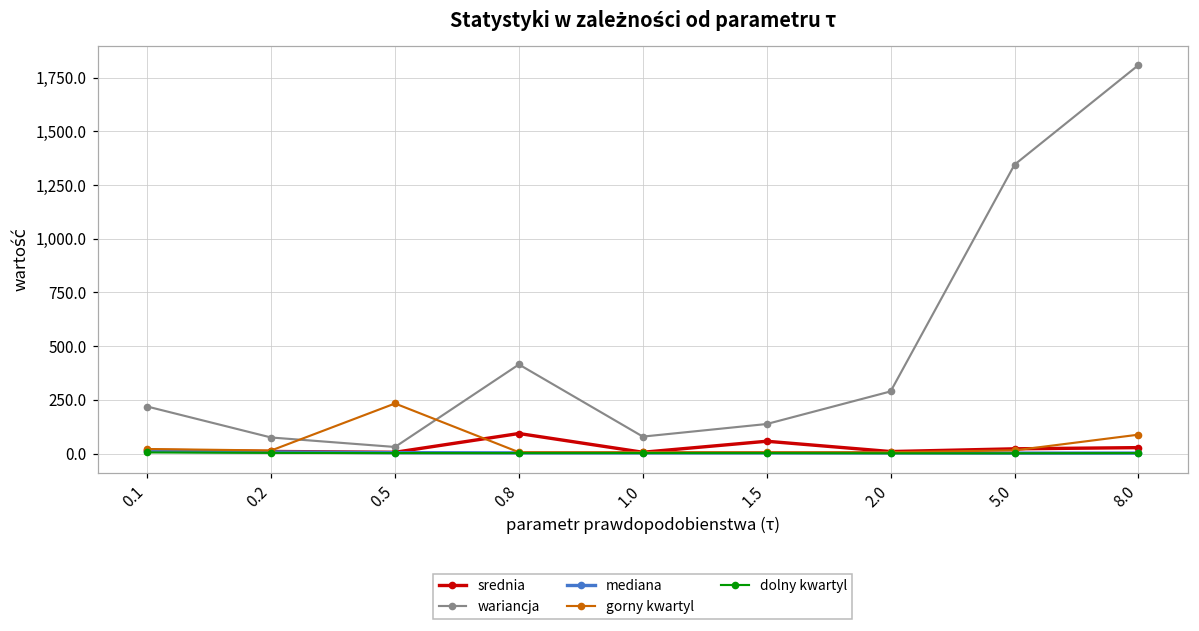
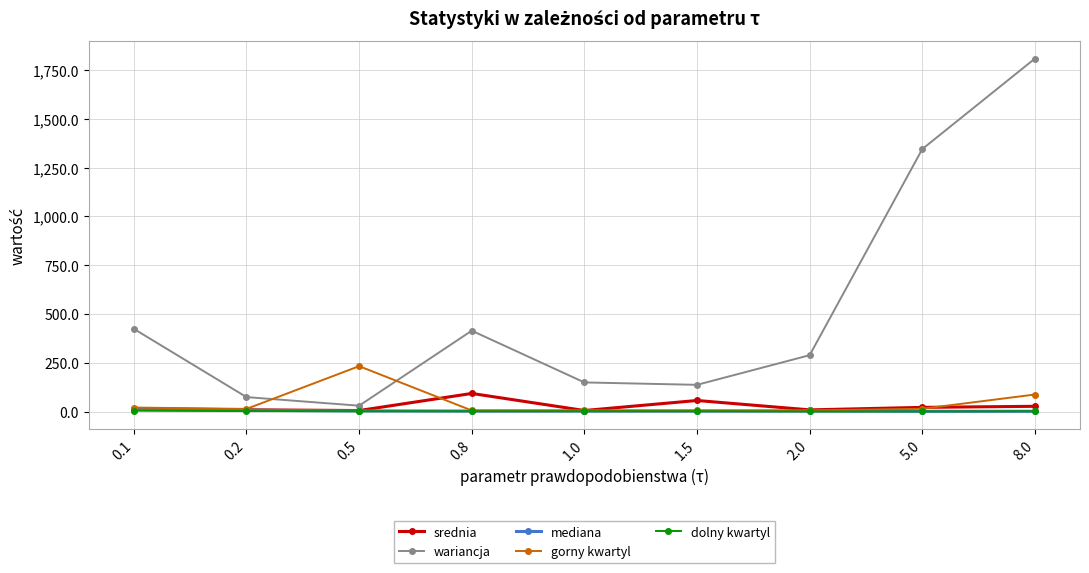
  {
    "srednia": {
      "0.8": "90",
      "1.5": "60",
      "8.0": "30"
    },
    "wariancja": {
-     "0.1": "220",
+     "0.1": "420",
      "0.2": "70",
      "0.5": "30",
      "0.8": "410",
-     "1.0": "80",
+     "1.0": "150",
      "1.5": "140",
      "2.0": "290",
      "5.0": "1,350",
      "8.0": "1,810"
    },
    "gorny kwartyl": {
      "0.5": "230",
      "8.0": "90"
    }
  }
